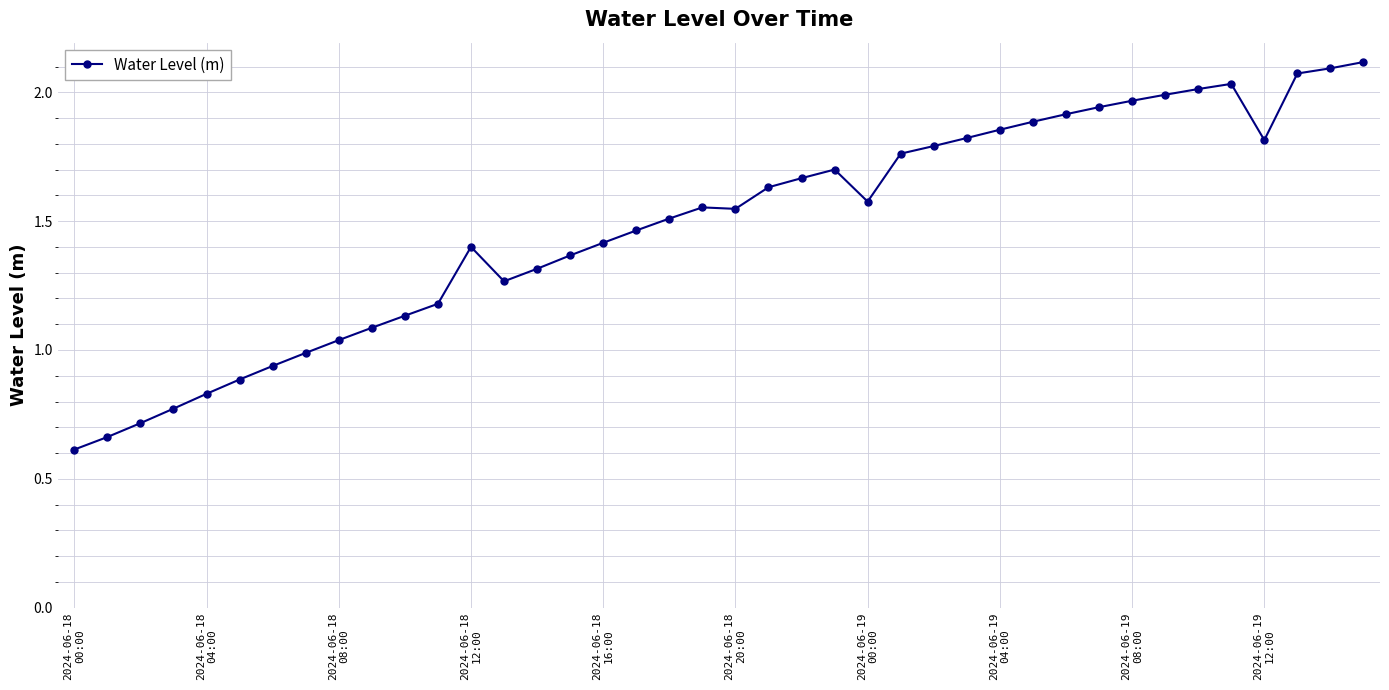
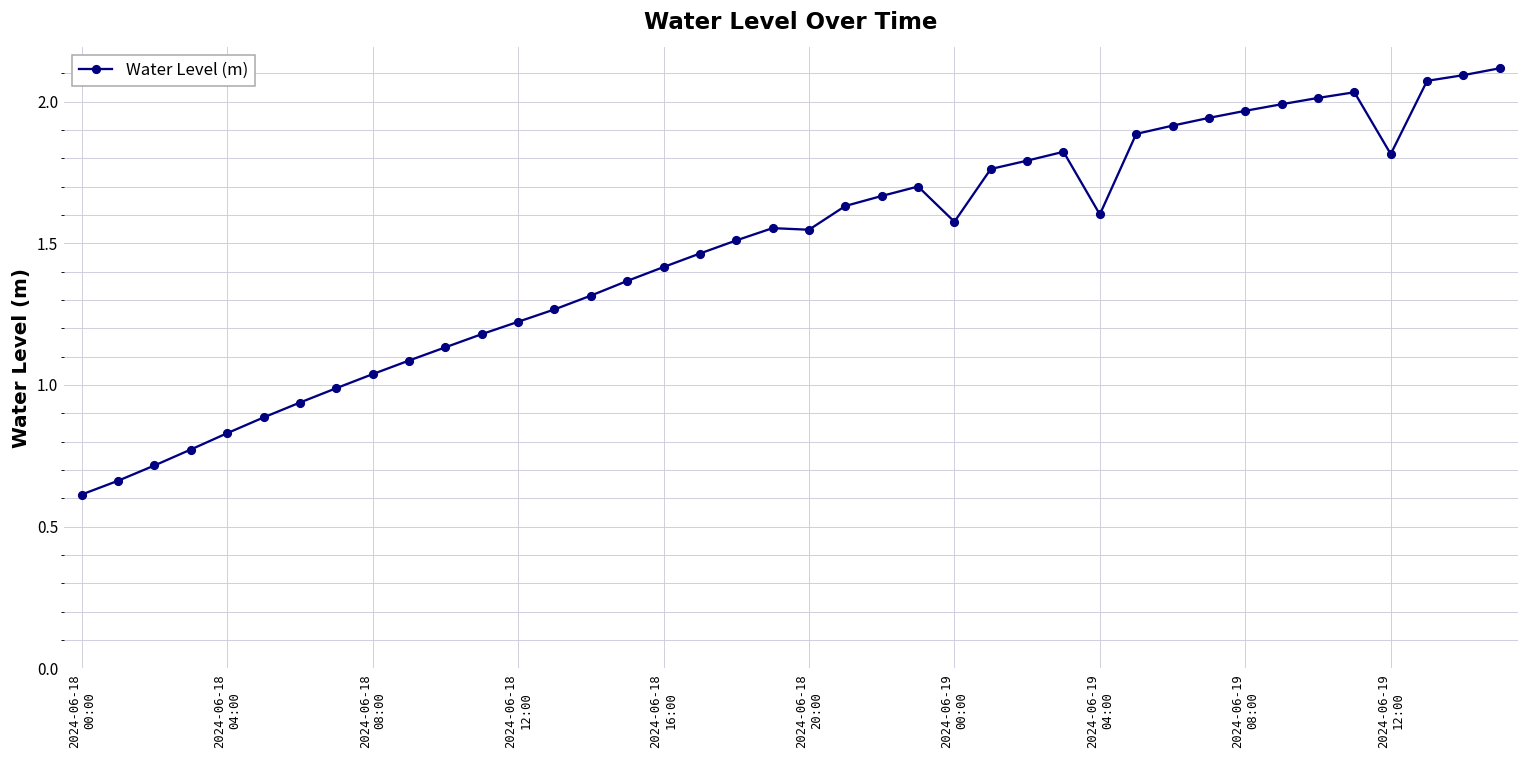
  {
    "2024-06-18 00:00": 0.61,
    "2024-06-18 04:00": 0.83,
    "2024-06-18 08:00": 1.04,
-   "2024-06-18 12:00": 1.40,
+   "2024-06-18 12:00": 1.22,
    "2024-06-18 16:00": 1.42,
    "2024-06-18 20:00": 1.55,
    "2024-06-19 00:00": 1.58,
-   "2024-06-19 04:00": 1.85,
+   "2024-06-19 04:00": 1.60,
    "2024-06-19 08:00": 1.97,
    "2024-06-19 12:00": 1.81
  }
